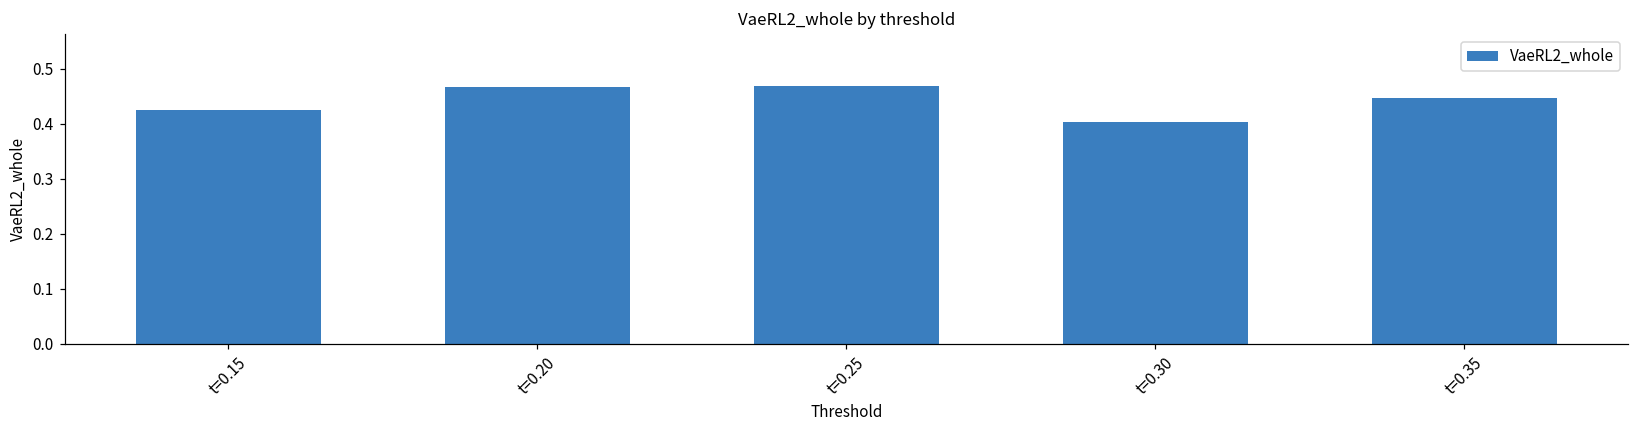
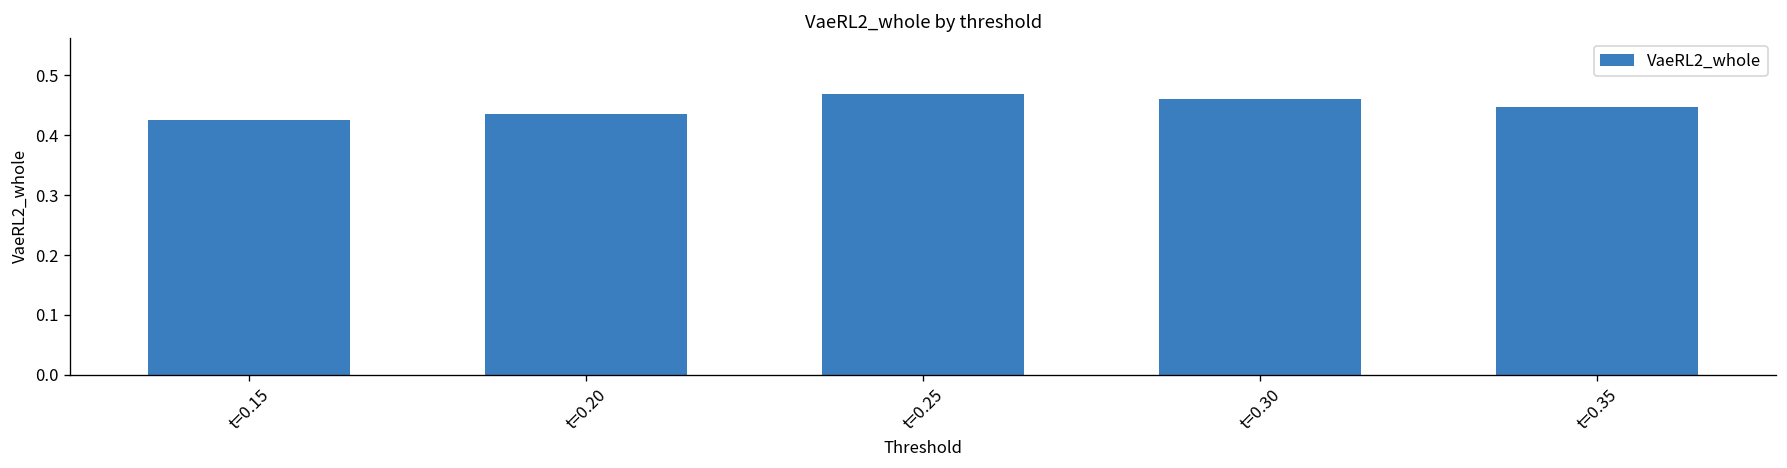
  {
    "t=0.15": 0.42,
-   "t=0.20": 0.47,
+   "t=0.20": 0.44,
    "t=0.25": 0.47,
-   "t=0.30": 0.40,
+   "t=0.30": 0.46,
    "t=0.35": 0.45
  }
